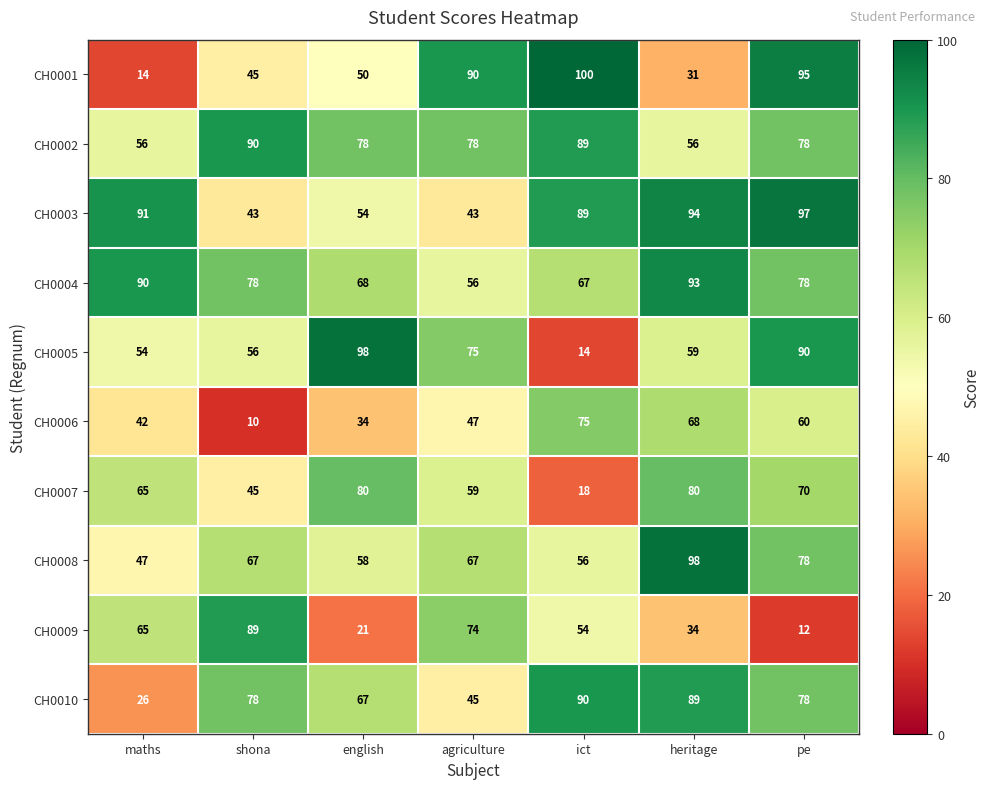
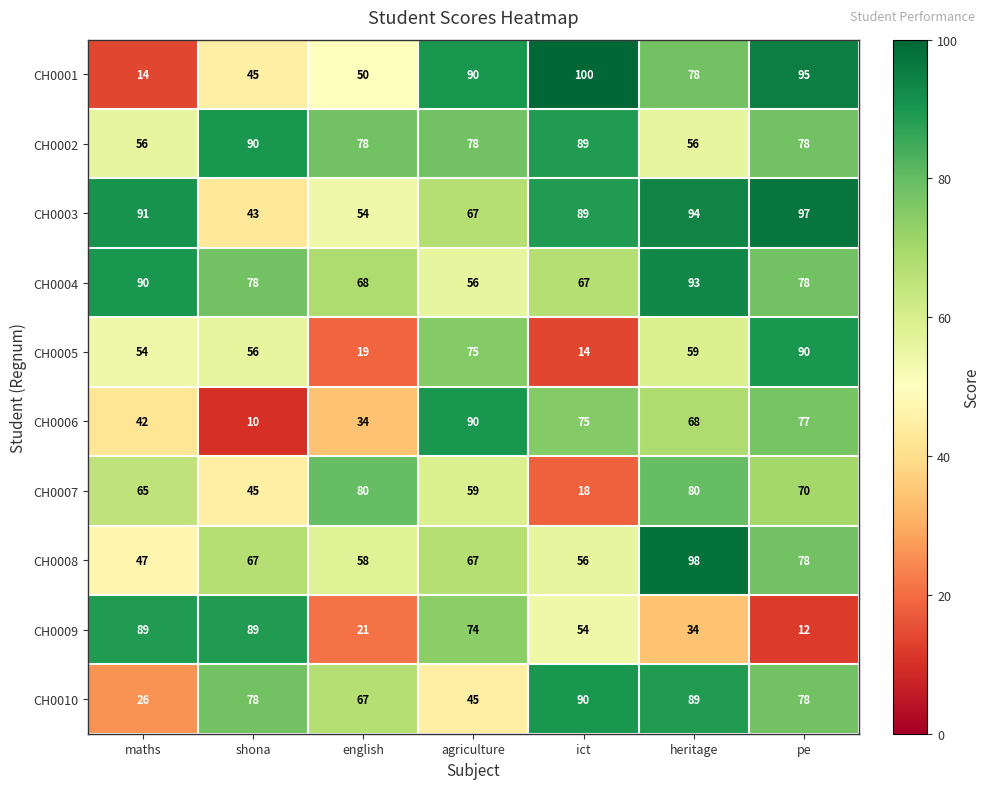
  {
    "CH0001": {
      "maths": 14,
      "shona": 45,
      "english": 50,
      "agriculture": 90,
      "ict": 100,
-     "heritage": 31,
+     "heritage": 78,
      "pe": 95
    },
    "CH0002": {
      "maths": 56,
      "shona": 90,
      "english": 78,
      "agriculture": 78,
      "ict": 89,
      "heritage": 56,
      "pe": 78
    },
    "CH0003": {
      "maths": 91,
      "shona": 43,
      "english": 54,
-     "agriculture": 43,
+     "agriculture": 67,
      "ict": 89,
      "heritage": 94,
      "pe": 97
    },
    "CH0004": {
      "maths": 90,
      "shona": 78,
      "english": 68,
      "agriculture": 56,
      "ict": 67,
      "heritage": 93,
      "pe": 78
    },
    "CH0005": {
      "maths": 54,
      "shona": 56,
-     "english": 98,
+     "english": 19,
      "agriculture": 75,
      "ict": 14,
      "heritage": 59,
      "pe": 90
    },
    "CH0006": {
      "maths": 42,
      "shona": 10,
      "english": 34,
-     "agriculture": 47,
+     "agriculture": 90,
      "ict": 75,
      "heritage": 68,
-     "pe": 60
+     "pe": 77
    },
    "CH0007": {
      "maths": 65,
      "shona": 45,
      "english": 80,
      "agriculture": 59,
      "ict": 18,
      "heritage": 80,
      "pe": 70
    },
    "CH0008": {
      "maths": 47,
      "shona": 67,
      "english": 58,
      "agriculture": 67,
      "ict": 56,
      "heritage": 98,
      "pe": 78
    },
    "CH0009": {
-     "maths": 65,
+     "maths": 89,
      "shona": 89,
      "english": 21,
      "agriculture": 74,
      "ict": 54,
      "heritage": 34,
      "pe": 12
    },
    "CH0010": {
      "maths": 26,
      "shona": 78,
      "english": 67,
      "agriculture": 45,
      "ict": 90,
      "heritage": 89,
      "pe": 78
    }
  }
